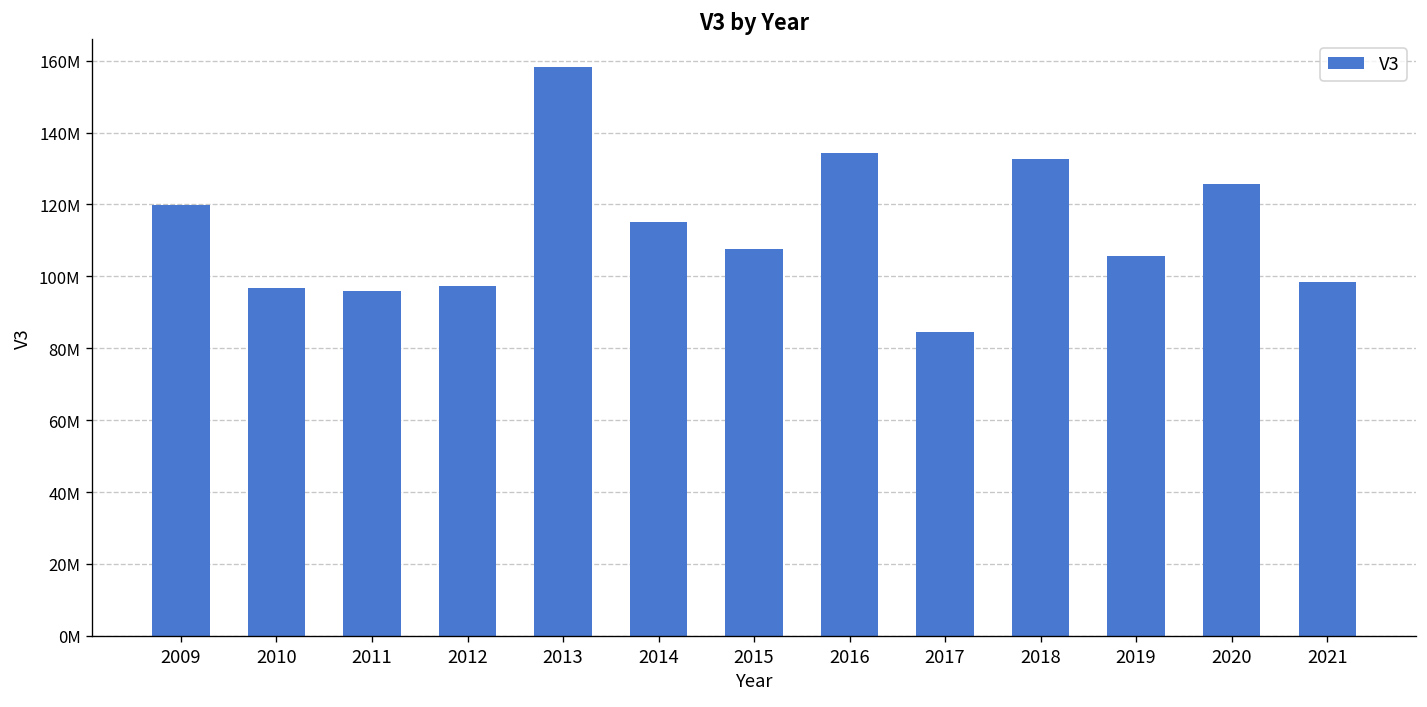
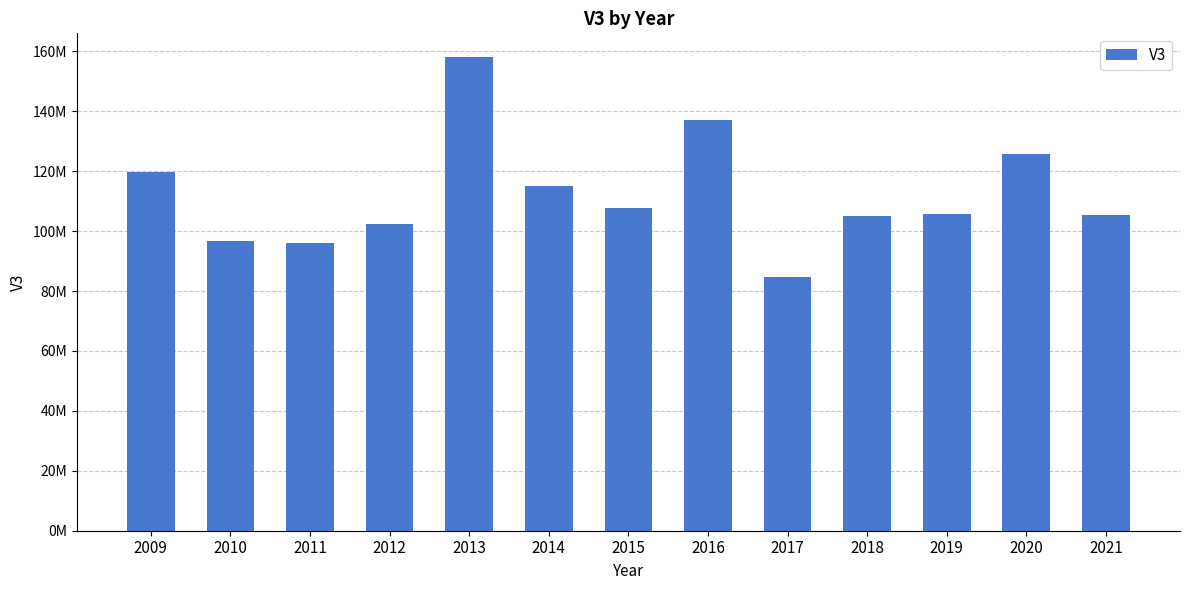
  {
    "2009": 120000000,
    "2010": 97000000,
    "2011": 96000000,
-   "2012": 97000000,
+   "2012": 102000000,
    "2013": 158000000,
    "2014": 115000000,
    "2015": 108000000,
-   "2016": 134000000,
+   "2016": 137000000,
    "2017": 85000000,
-   "2018": 133000000,
+   "2018": 105000000,
    "2019": 106000000,
    "2020": 126000000,
-   "2021": 99000000
+   "2021": 105000000
  }
